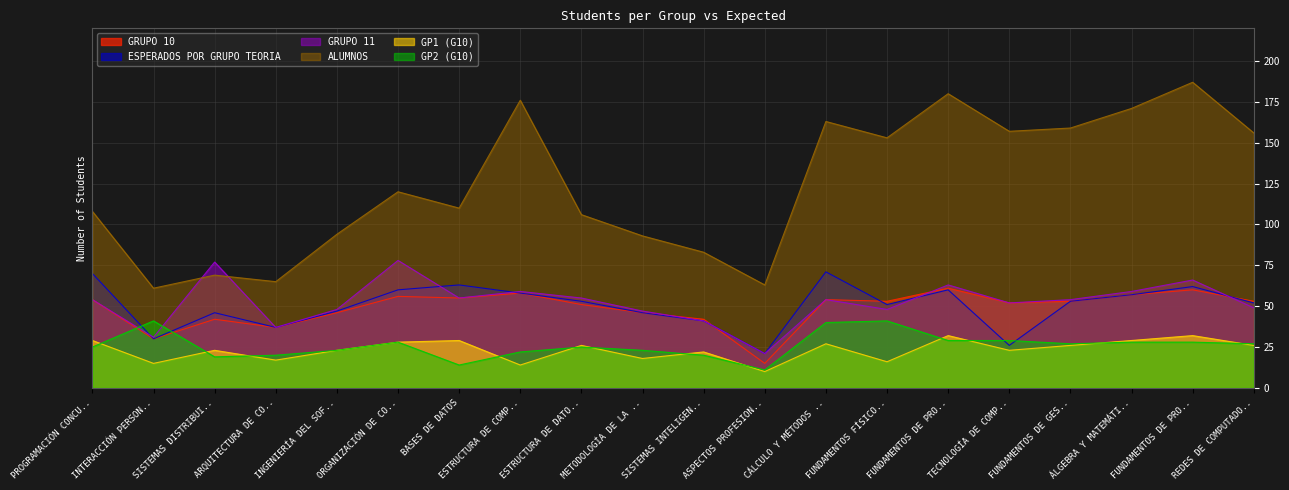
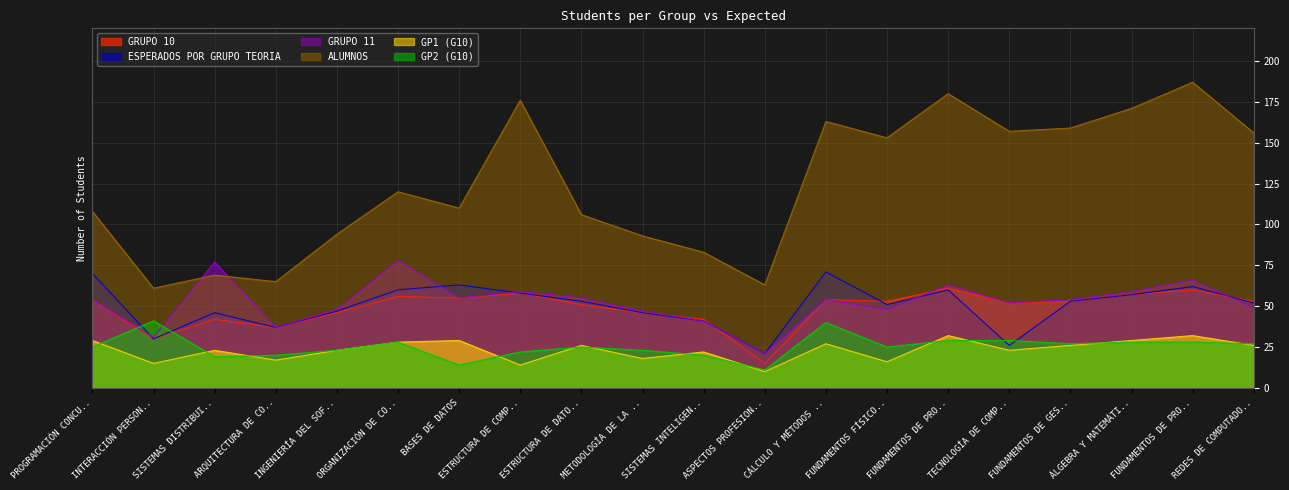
  {
    "GRUPO 10": {
      "SISTEMAS DISTRIBUI..": 42,
      "ORGANIZACIÓN DE CO..": 56,
      "ESTRUCTURA DE DATO..": 51,
      "ASPECTOS PROFESION..": 15,
      "FUNDAMENTOS FÍSICO..": 53
    },
    "ESPERADOS POR GRUPO TEORIA": {
      "PROGRAMACIÓN CONCU..": 70,
      "SISTEMAS DISTRIBUI..": 46,
      "ORGANIZACIÓN DE CO..": 60,
      "BASES DE DATOS": 63,
      "ESTRUCTURA DE DATO..": 53,
      "CÁLCULO Y MÉTODOS ..": 71,
      "FUNDAMENTOS FÍSICO..": 51,
      "TECNOLOGÍA DE COMP..": 26
    },
    "GRUPO 11": {
      "SISTEMAS DISTRIBUI..": 77,
      "ORGANIZACIÓN DE CO..": 78,
      "ESTRUCTURA DE DATO..": 55,
      "FUNDAMENTOS FÍSICO..": 48,
      "ÁLGEBRA Y MATEMÁTI..": 59,
      "REDES DE COMPUTADO..": 49
    },
    "ALUMNOS": {
      "PROGRAMACIÓN CONCU..": 108,
      "INTERACCIÓN PERSON..": 61,
      "SISTEMAS DISTRIBUI..": 69,
      "ARQUITECTURA DE CO..": 65,
      "INGENIERÍA DEL SOF..": 94,
      "ORGANIZACIÓN DE CO..": 120,
      "BASES DE DATOS": 110,
      "ESTRUCTURA DE COMP..": 176,
      "ESTRUCTURA DE DATO..": 106,
      "METODOLOGÍA DE LA ..": 93,
      "SISTEMAS INTELIGEN..": 83,
      "ASPECTOS PROFESION..": 63,
      "CÁLCULO Y MÉTODOS ..": 163,
      "FUNDAMENTOS FÍSICO..": 153,
      "TECNOLOGÍA DE COMP..": 157,
      "FUNDAMENTOS DE GES..": 159,
      "ÁLGEBRA Y MATEMÁTI..": 171,
      "REDES DE COMPUTADO..": 156
    },
    "GP1 (G10)": {
      "PROGRAMACIÓN CONCU..": 29,
      "INTERACCIÓN PERSON..": 15,
      "SISTEMAS DISTRIBUI..": 23,
      "ARQUITECTURA DE CO..": 17,
      "BASES DE DATOS": 29,
      "ESTRUCTURA DE COMP..": 14,
      "METODOLOGÍA DE LA ..": 18,
      "SISTEMAS INTELIGEN..": 22,
      "CÁLCULO Y MÉTODOS ..": 27,
      "FUNDAMENTOS FÍSICO..": 16,
      "TECNOLOGÍA DE COMP..": 23
    },
    "GP2 (G10)": {
      "PROGRAMACIÓN CONCU..": 25,
      "INTERACCIÓN PERSON..": 41,
      "SISTEMAS DISTRIBUI..": 19,
      "ARQUITECTURA DE CO..": 20,
      "BASES DE DATOS": 14,
      "ESTRUCTURA DE COMP..": 22,
      "METODOLOGÍA DE LA ..": 23,
      "SISTEMAS INTELIGEN..": 20,
      "CÁLCULO Y MÉTODOS ..": 40,
-     "FUNDAMENTOS FÍSICO..": 41,
+     "FUNDAMENTOS FÍSICO..": 25,
      "TECNOLOGÍA DE COMP..": 29
    }
  }
